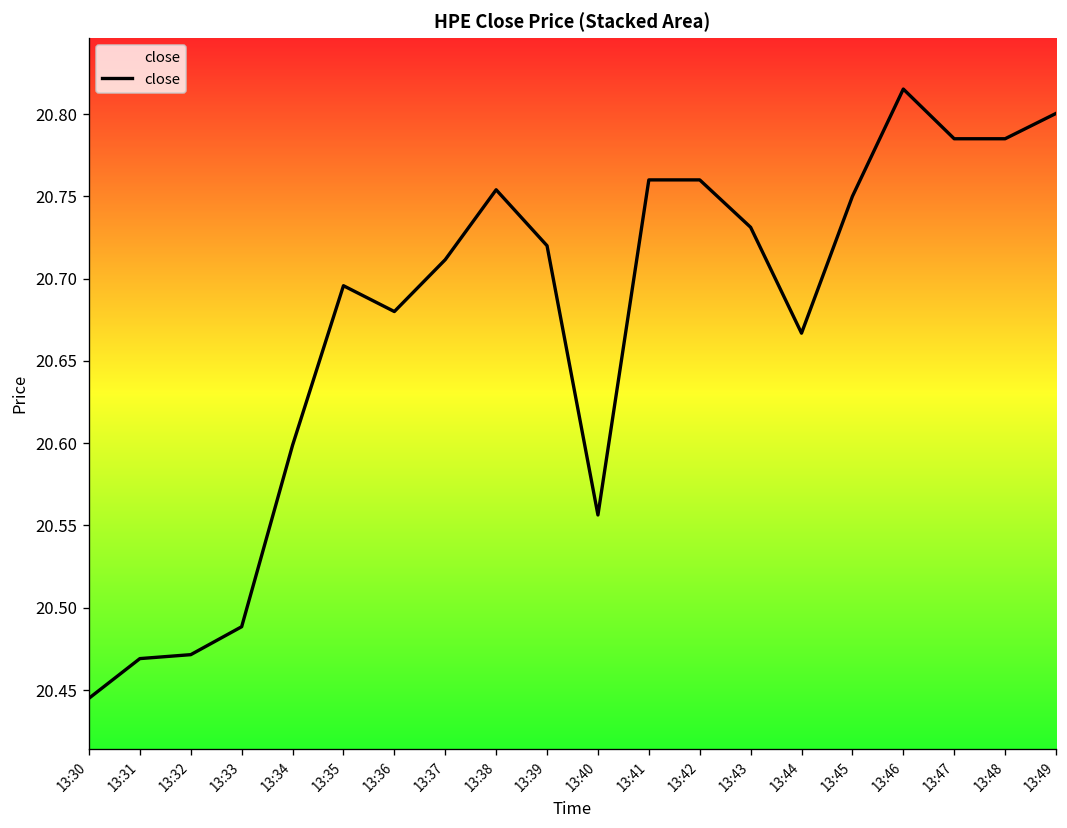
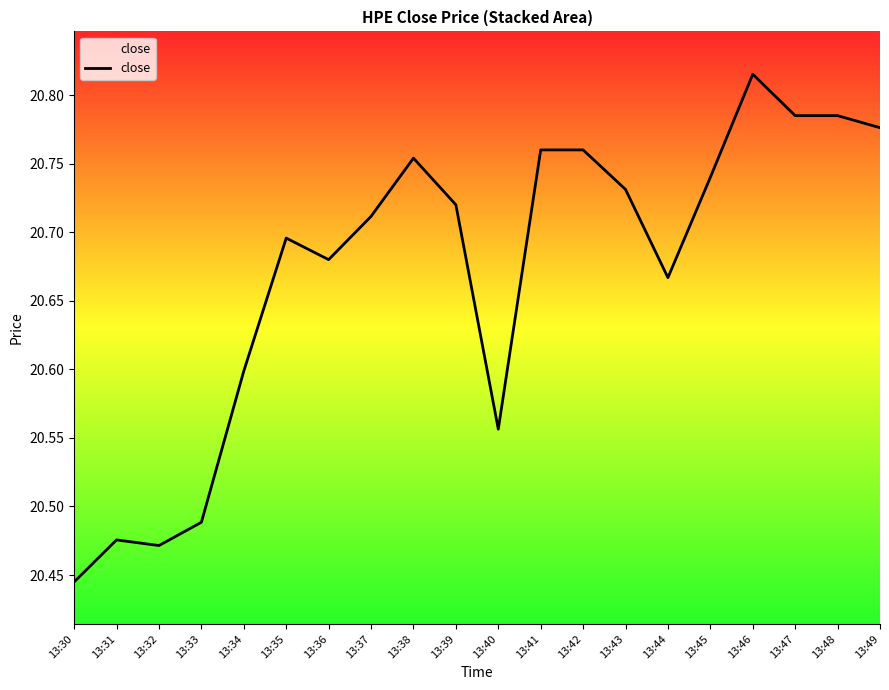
  {
    "13:30": 20.445,
-   "13:31": 20.469,
+   "13:31": 20.476,
    "13:32": 20.472,
    "13:33": 20.488,
    "13:34": 20.599,
    "13:35": 20.696,
    "13:36": 20.680,
    "13:37": 20.712,
    "13:38": 20.754,
    "13:39": 20.720,
    "13:40": 20.556,
    "13:41": 20.760,
    "13:42": 20.760,
    "13:43": 20.731,
    "13:44": 20.667,
-   "13:45": 20.75,
+   "13:45": 20.74,
    "13:46": 20.815,
    "13:47": 20.785,
    "13:48": 20.785,
-   "13:49": 20.800
+   "13:49": 20.776
  }
